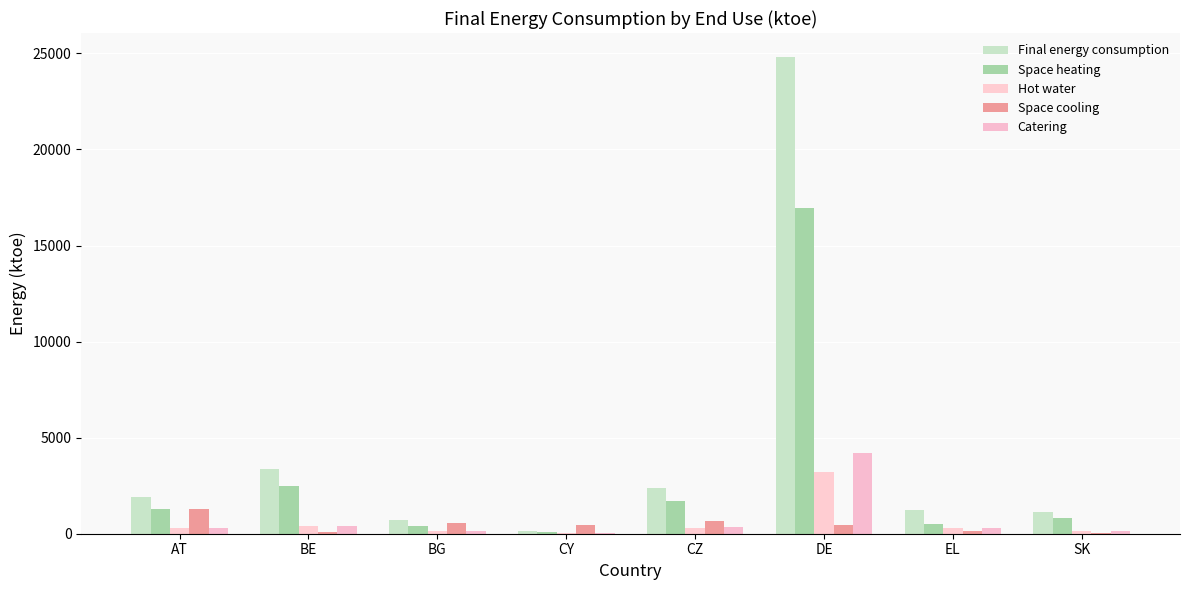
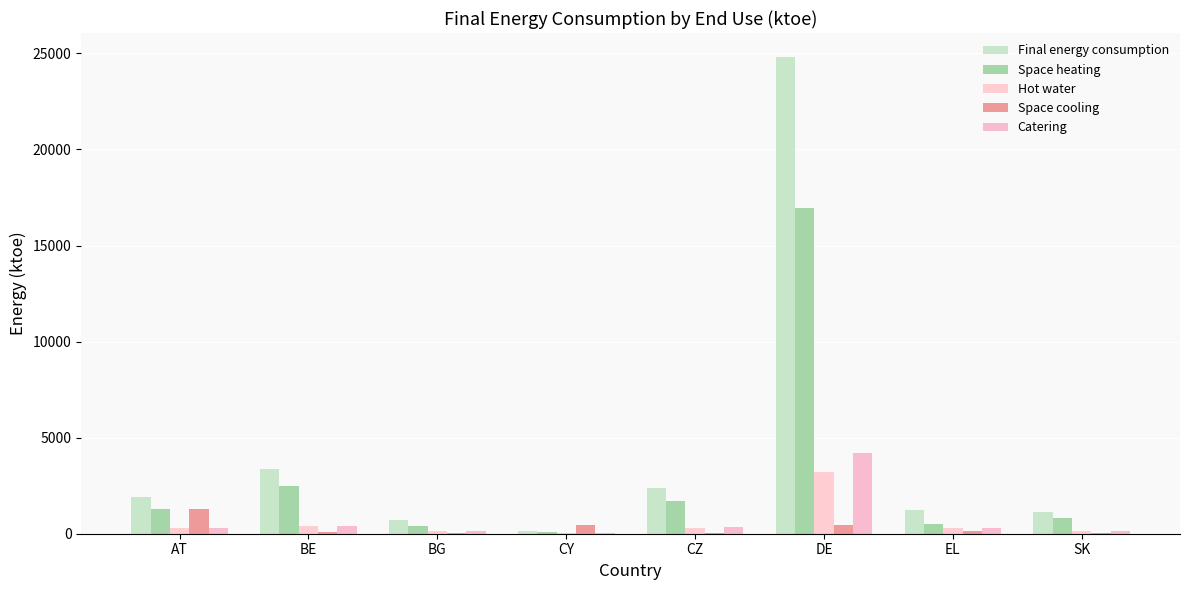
  {
    "Space cooling": {
      "AT": 1300,
-     "BG": 500,
+     "BG": 0,
      "CY": 500,
-     "CZ": 700,
+     "CZ": 0,
      "DE": 400,
      "EL": 100
    }
  }
